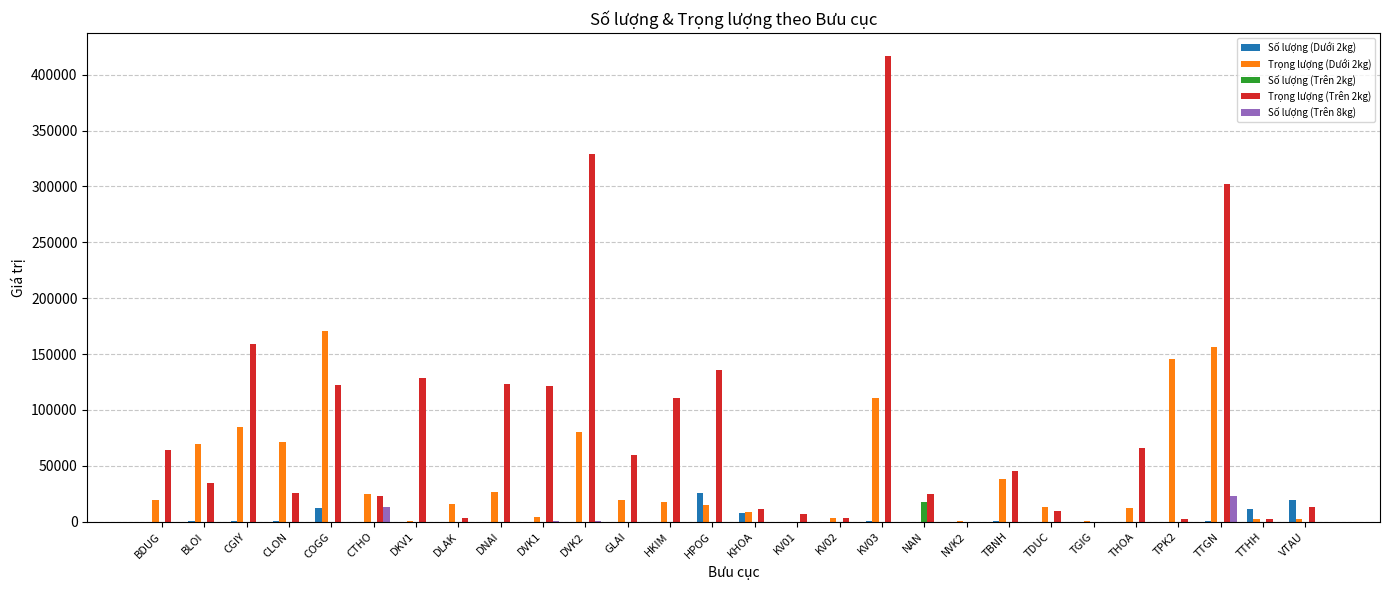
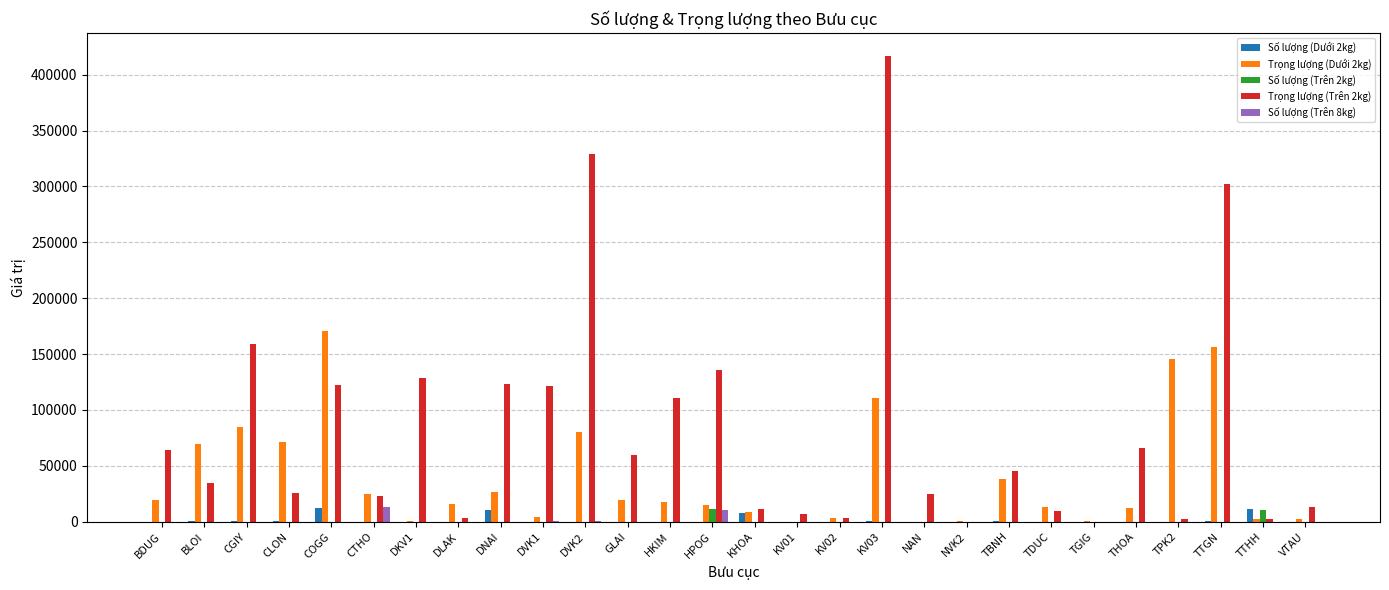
  {
    "Số lượng (Dưới 2kg)": {
      "COGG": 12000,
-     "DNAI": 0,
-     "HPOG": 26000,
+     "DNAI": 10000,
+     "HPOG": 0,
      "KHOA": 7000,
      "KV01": 0,
      "NAN": 0,
      "TTHH": 12000,
-     "VTAU": 19000
+     "VTAU": 0
    },
    "Trọng lượng (Dưới 2kg)": {
      "BDUG": 19000,
      "BLOI": 70000,
      "CGIY": 85000,
      "CLON": 71000,
      "COGG": 171000,
      "CTHO": 25000,
      "DLAK": 16000,
      "DNAI": 26000,
      "DVK1": 4000,
      "DVK2": 80000,
      "GLAI": 20000,
      "HKIM": 18000,
      "HPOG": 15000,
      "KHOA": 9000,
      "KV01": 0,
      "KV02": 3000,
      "KV03": 111000,
      "NAN": 0,
      "TBNH": 38000,
      "TDUC": 13000,
      "THOA": 13000,
      "TPK2": 145000,
      "TTGN": 156000,
      "VTAU": 2000
    },
    "Số lượng (Trên 2kg)": {
-     "HPOG": 0,
-     "NAN": 18000,
+     "HPOG": 11000,
+     "NAN": 0,
      "NVK2": 0,
      "TGIG": 0,
-     "TTHH": 0,
+     "TTHH": 10000,
      "VTAU": 0
    },
    "Trọng lượng (Trên 2kg)": {
      "BDUG": 64000,
      "BLOI": 35000,
      "CGIY": 159000,
      "CLON": 25000,
      "COGG": 123000,
      "CTHO": 23000,
      "DKV1": 129000,
      "DLAK": 4000,
      "DNAI": 123000,
      "DVK1": 121000,
      "DVK2": 329000,
      "GLAI": 60000,
      "HKIM": 111000,
      "HPOG": 135000,
      "KHOA": 11000,
      "KV01": 7000,
      "KV02": 4000,
      "KV03": 417000,
      "NAN": 25000,
      "NVK2": 0,
      "TBNH": 45000,
      "TDUC": 10000,
      "TGIG": 0,
      "THOA": 66000,
      "TTGN": 303000,
      "VTAU": 13000
    },
    "Số lượng (Trên 8kg)": {
      "BLOI": 0,
      "CLON": 0,
      "CTHO": 13000,
      "DKV1": 0,
-     "HPOG": 0,
+     "HPOG": 10000,
      "NVK2": 0,
      "TBNH": 0,
      "TDUC": 0,
      "TGIG": 0,
      "TPK2": 0,
-     "TTGN": 23000,
+     "TTGN": 0,
      "VTAU": 0
    }
  }
